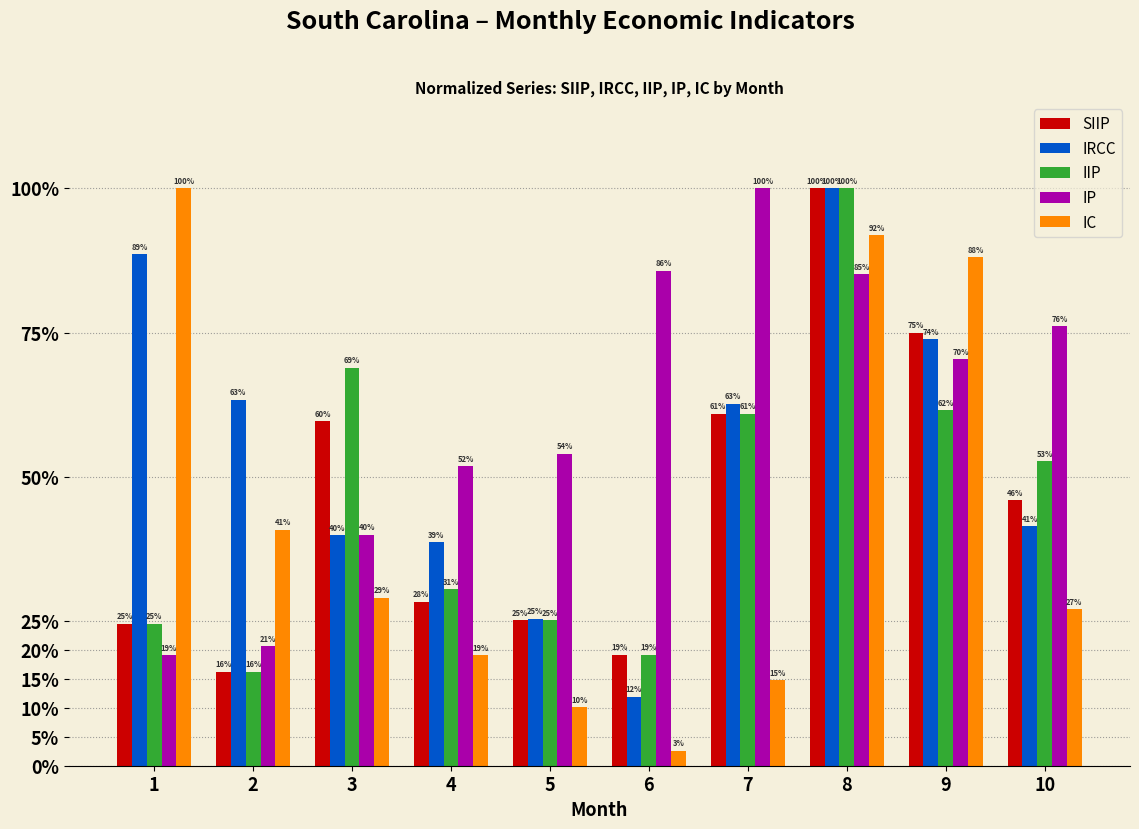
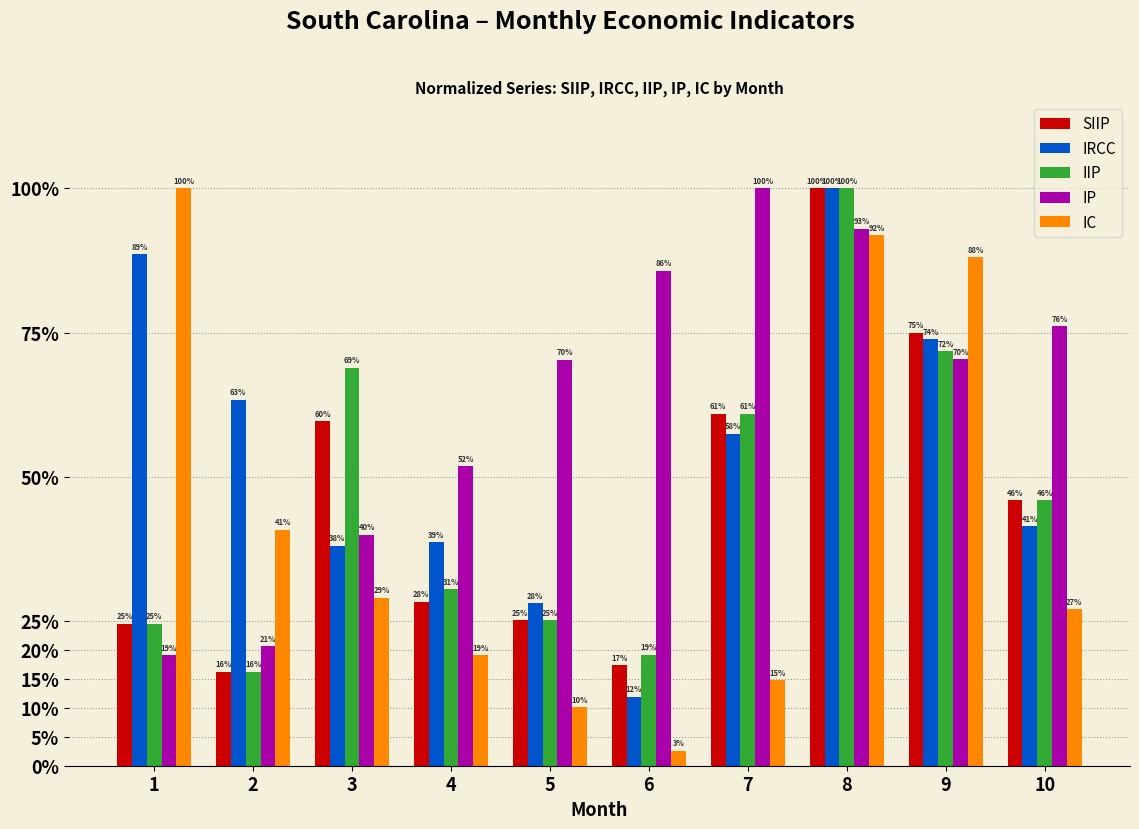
  {
    "SIIP": {
      "1": "25%",
      "2": "16%",
      "3": "60%",
      "4": "28%",
      "5": "25%",
-     "6": "19%",
+     "6": "17%",
      "7": "61%",
      "9": "75%",
      "10": "46%"
    },
    "IRCC": {
      "1": "89%",
      "2": "63%",
-     "3": "40%",
+     "3": "38%",
      "4": "39%",
-     "5": "25%",
+     "5": "28%",
      "6": "12%",
-     "7": "63%",
+     "7": "58%",
      "9": "74%",
      "10": "41%"
    },
    "IIP": {
      "1": "25%",
      "2": "16%",
      "3": "69%",
      "4": "31%",
      "5": "25%",
      "6": "19%",
      "7": "61%",
-     "9": "62%",
-     "10": "53%"
+     "9": "72%",
+     "10": "46%"
    },
    "IP": {
      "1": "19%",
      "2": "21%",
      "3": "40%",
      "4": "52%",
-     "5": "54%",
+     "5": "70%",
      "6": "86%",
      "7": "100%",
-     "8": "85%",
+     "8": "93%",
      "9": "70%",
      "10": "76%"
    },
    "IC": {
      "1": "100%",
      "2": "41%",
      "3": "29%",
      "4": "19%",
      "5": "10%",
      "6": "3%",
      "7": "15%",
      "8": "92%",
      "9": "88%",
      "10": "27%"
    }
  }
